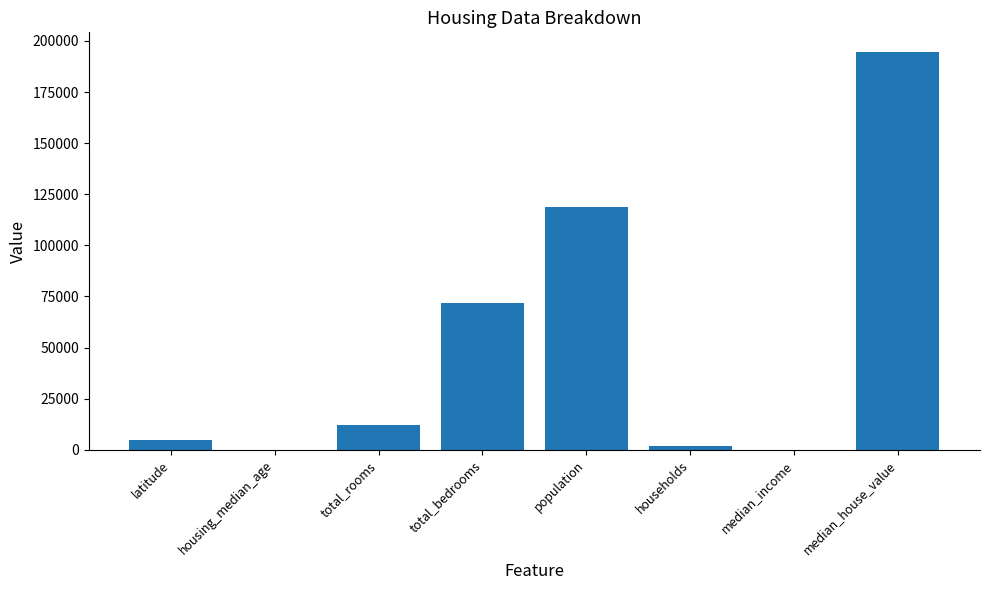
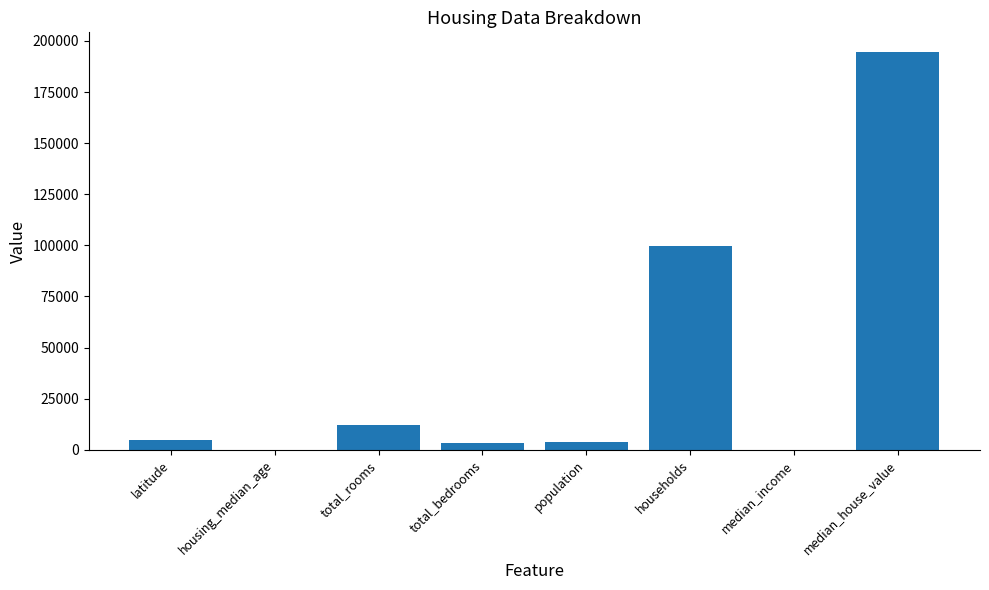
  {
    "latitude": 5000,
    "total_rooms": 12000,
-   "total_bedrooms": 72000,
-   "population": 119000,
-   "households": 2000,
+   "total_bedrooms": 3000,
+   "population": 4000,
+   "households": 100000,
    "median_house_value": 195000
  }
